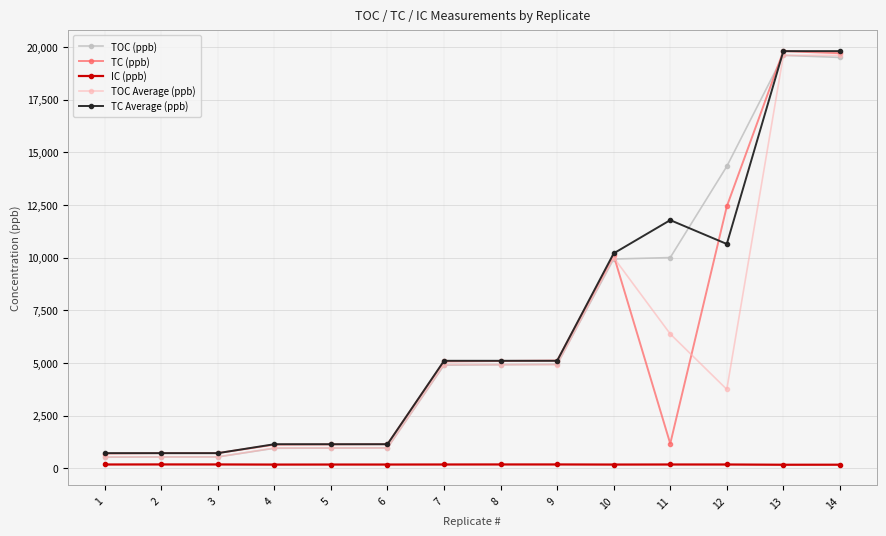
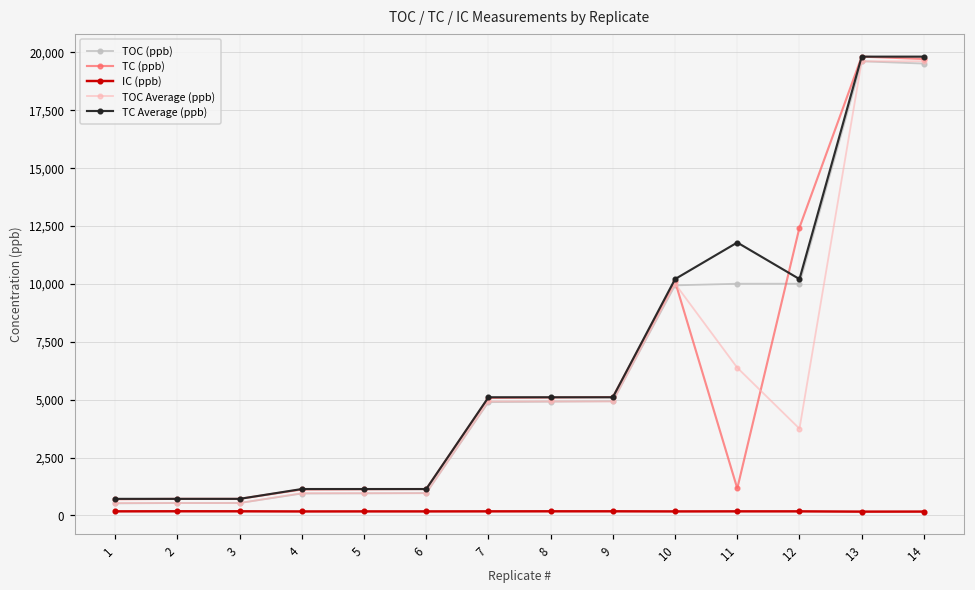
  {
    "TOC (ppb)": {
      "11": "10,000",
-     "12": "14,300"
+     "12": "10,000"
    },
    "TC (ppb)": {
      "11": "1,200",
      "12": "12,400"
    },
    "IC (ppb)": {
      "1": "200",
      "2": "200",
      "3": "200",
      "4": "200",
      "5": "200",
      "6": "200",
      "7": "200",
      "8": "200",
      "9": "200",
      "10": "200",
      "11": "200",
      "12": "200",
      "13": "200",
      "14": "200"
    },
    "TOC Average (ppb)": {
      "11": "6,400",
      "12": "3,700"
    },
    "TC Average (ppb)": {
      "11": "11,800",
-     "12": "10,600"
+     "12": "10,200"
    }
  }
